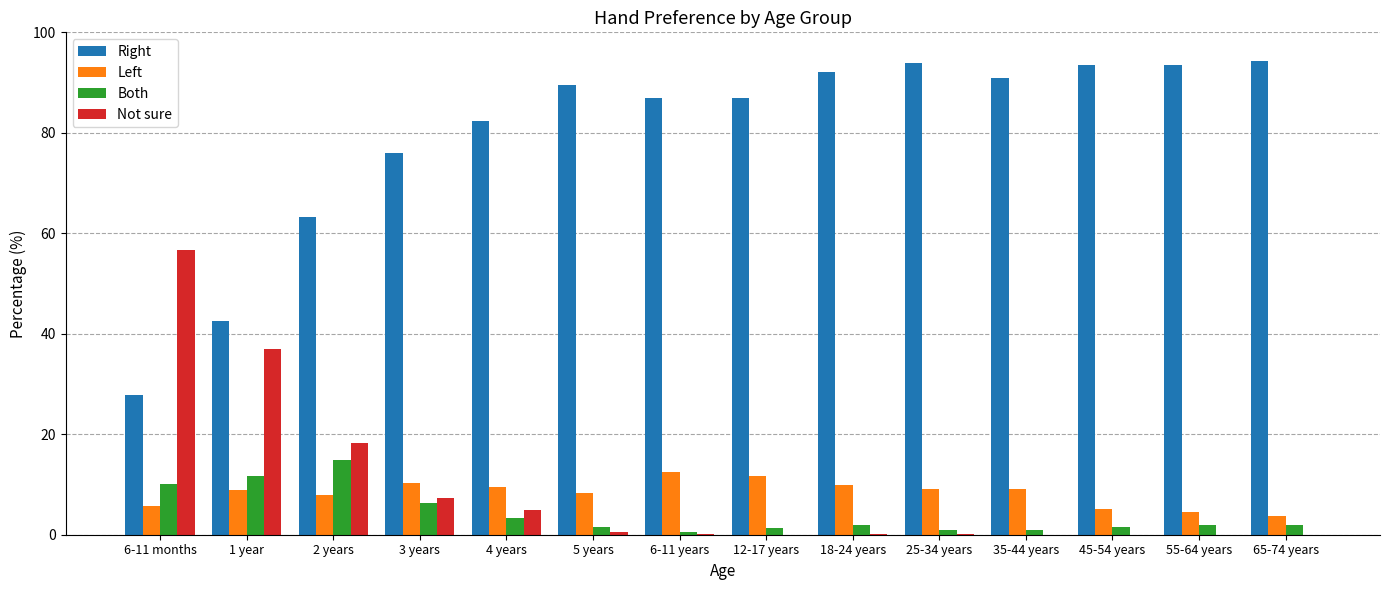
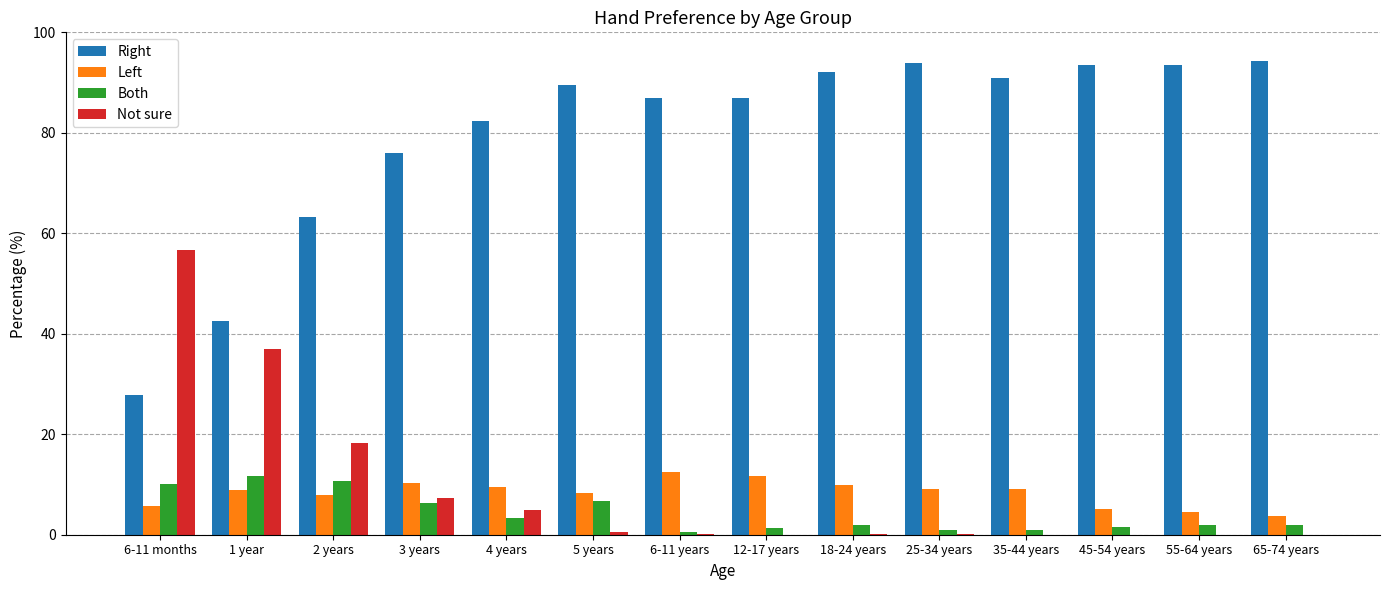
  {
    "Right": {
      "6-11 months": 28,
      "1 year": 43,
      "2 years": 63,
      "3 years": 76,
      "4 years": 82,
      "5 years": 90,
      "6-11 years": 87,
      "12-17 years": 87,
      "18-24 years": 92,
      "25-34 years": 94,
      "35-44 years": 91,
      "45-54 years": 93,
      "55-64 years": 93,
      "65-74 years": 94
    },
    "Left": {
      "6-11 months": 6,
      "1 year": 9,
      "2 years": 8,
      "3 years": 10,
      "4 years": 9,
      "5 years": 8,
      "6-11 years": 12,
      "12-17 years": 12,
      "18-24 years": 10,
      "25-34 years": 9,
      "35-44 years": 9,
      "45-54 years": 5,
      "55-64 years": 5,
      "65-74 years": 4
    },
    "Both": {
      "6-11 months": 10,
      "1 year": 12,
-     "2 years": 15,
+     "2 years": 11,
      "3 years": 6,
      "4 years": 3,
-     "5 years": 2,
+     "5 years": 7,
      "6-11 years": 1,
      "12-17 years": 1,
      "18-24 years": 2,
      "25-34 years": 1,
      "35-44 years": 1,
      "45-54 years": 2,
      "55-64 years": 2,
      "65-74 years": 2
    },
    "Not sure": {
      "6-11 months": 57,
      "1 year": 37,
      "2 years": 18,
      "3 years": 7,
      "4 years": 5,
      "5 years": 1,
      "12-17 years": 0,
      "35-44 years": 0,
      "45-54 years": 0,
      "55-64 years": 0,
      "65-74 years": 0
    }
  }
